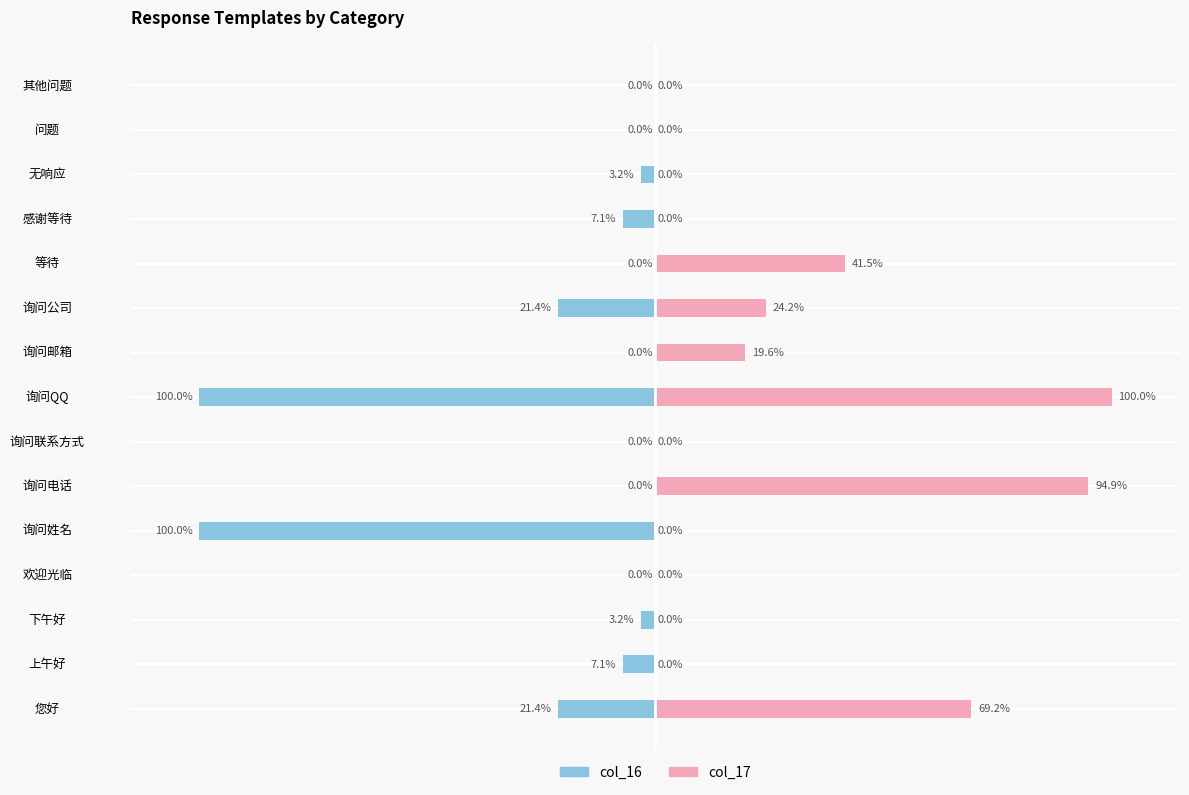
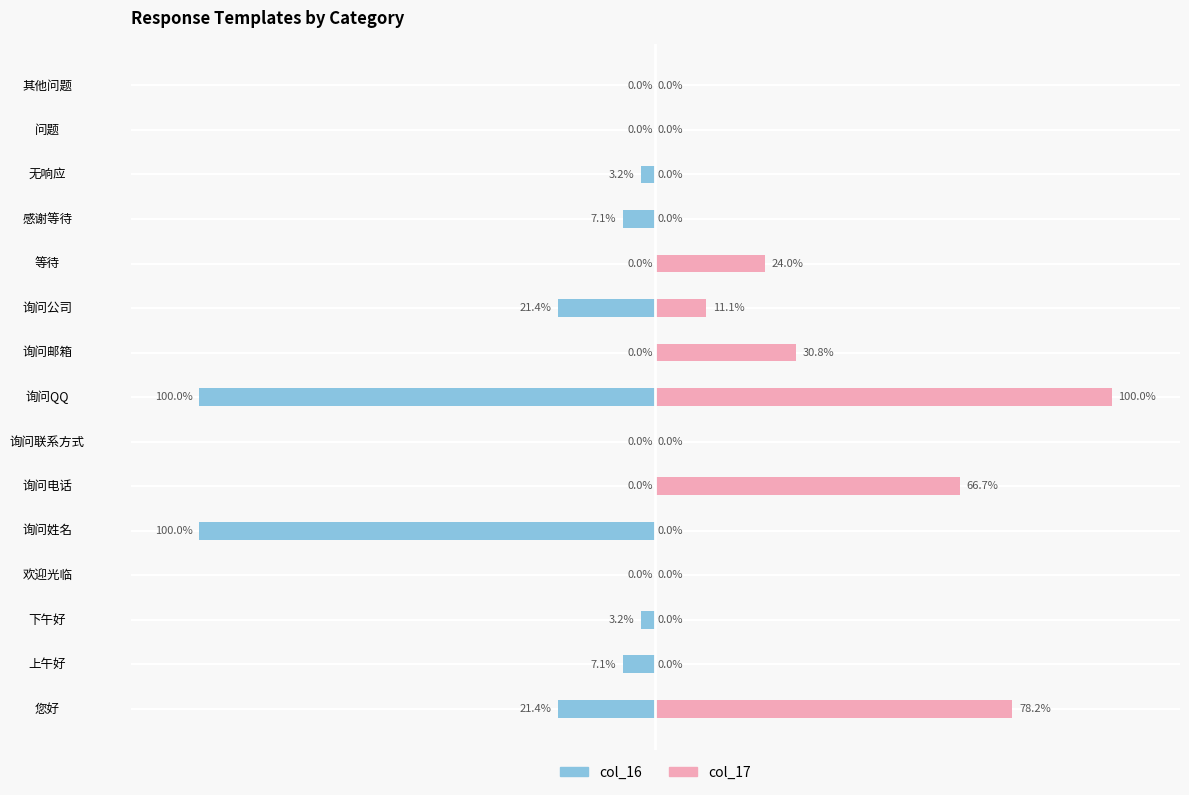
  {
    "col_16": {
      "其他问题": "0.0%",
      "问题": "0.0%",
      "等待": "0.0%",
      "询问邮箱": "0.0%",
      "询问联系方式": "0.0%",
      "询问电话": "0.0%",
      "欢迎光临": "0.0%"
    },
    "col_17": {
      "其他问题": "0.0%",
      "问题": "0.0%",
      "无响应": "0.0%",
      "感谢等待": "0.0%",
-     "等待": "41.5%",
-     "询问公司": "24.2%",
-     "询问邮箱": "19.6%",
+     "等待": "24.0%",
+     "询问公司": "11.1%",
+     "询问邮箱": "30.8%",
      "询问QQ": "100.0%",
      "询问联系方式": "0.0%",
-     "询问电话": "94.9%",
+     "询问电话": "66.7%",
      "询问姓名": "0.0%",
      "欢迎光临": "0.0%",
      "下午好": "0.0%",
      "上午好": "0.0%",
-     "您好": "69.2%"
+     "您好": "78.2%"
    }
  }
